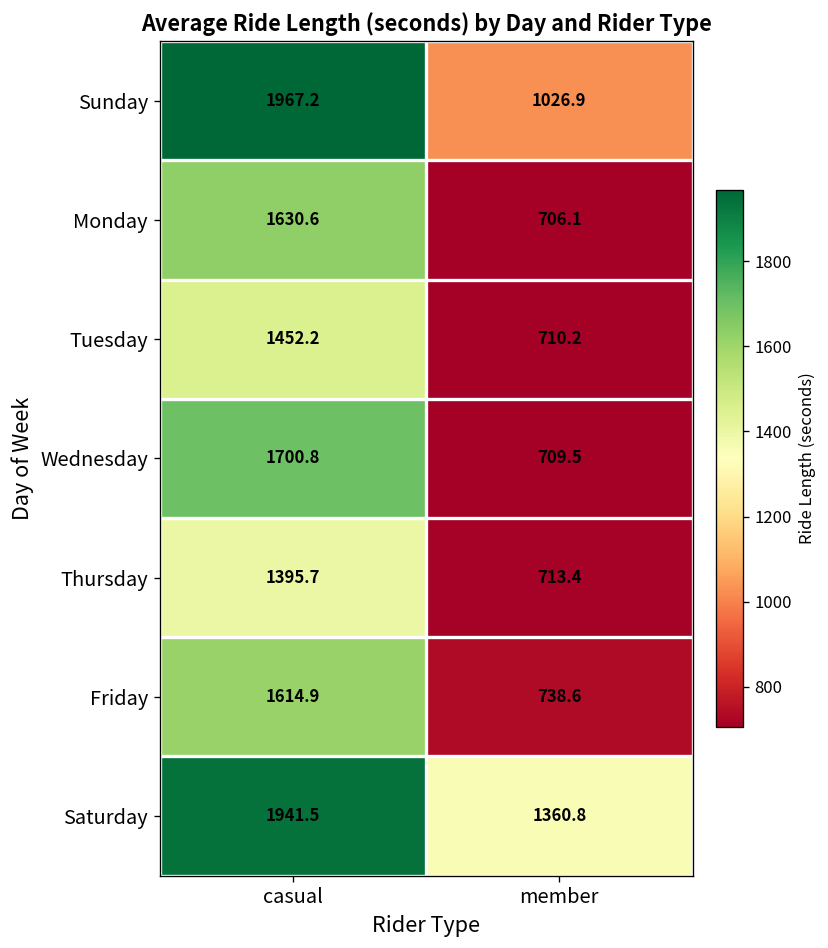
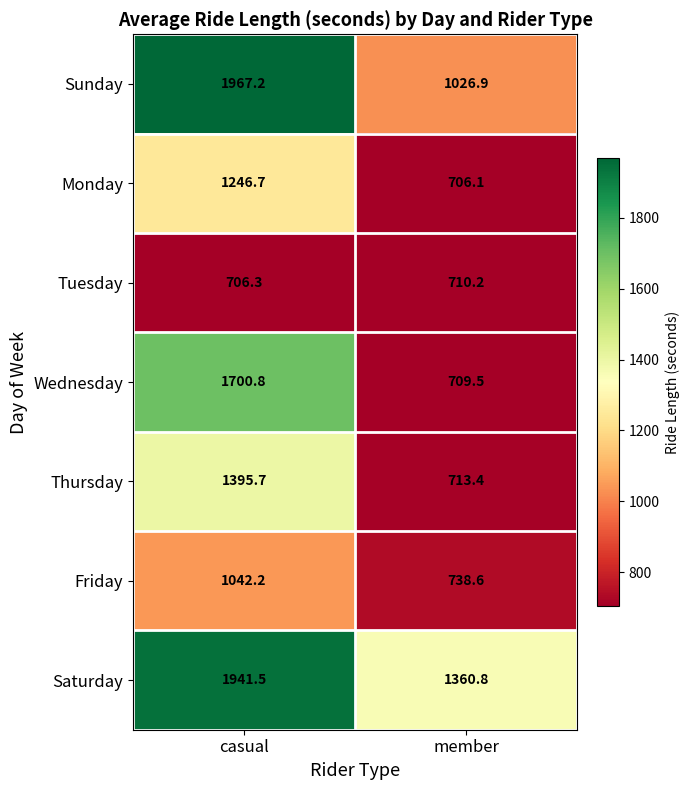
  {
    "Sunday": {
      "casual": 1967.2,
      "member": 1026.9
    },
    "Monday": {
-     "casual": 1630.6,
+     "casual": 1246.7,
      "member": 706.1
    },
    "Tuesday": {
-     "casual": 1452.2,
+     "casual": 706.3,
      "member": 710.2
    },
    "Wednesday": {
      "casual": 1700.8,
      "member": 709.5
    },
    "Thursday": {
      "casual": 1395.7,
      "member": 713.4
    },
    "Friday": {
-     "casual": 1614.9,
+     "casual": 1042.2,
      "member": 738.6
    },
    "Saturday": {
      "casual": 1941.5,
      "member": 1360.8
    }
  }
